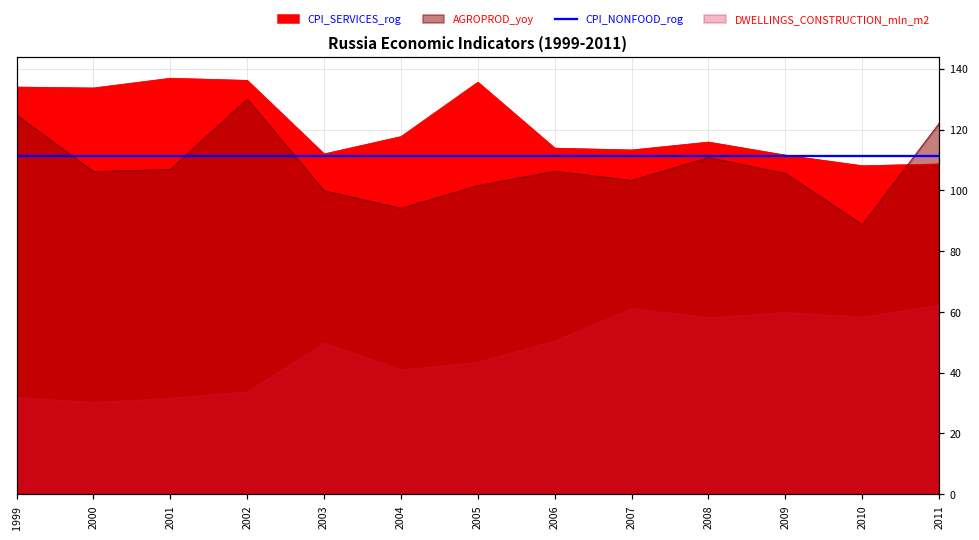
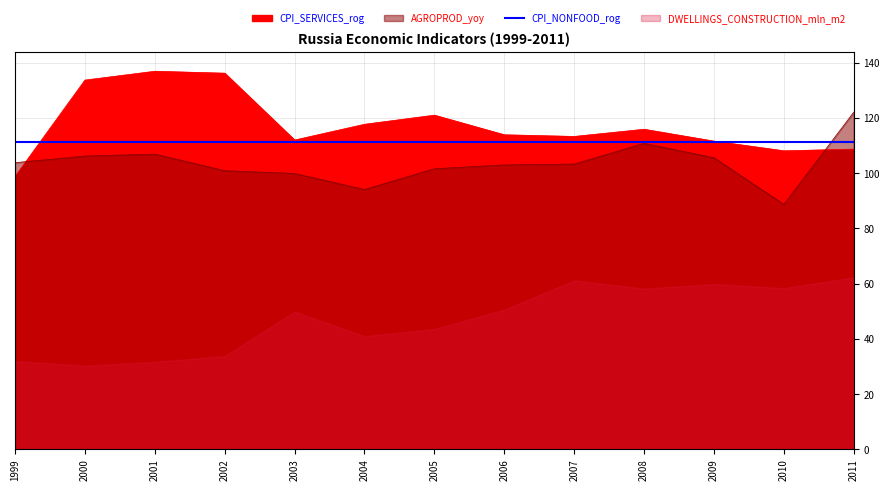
  {
    "CPI_SERVICES_rog": {
-     "1999": 134,
+     "1999": 99,
      "2000": 134,
      "2001": 137,
      "2002": 136,
      "2003": 112,
      "2004": 118,
-     "2005": 136,
+     "2005": 121,
      "2006": 114,
      "2007": 113,
      "2008": 116,
      "2009": 112,
      "2010": 108,
      "2011": 109
    },
    "AGROPROD_yoy": {
-     "1999": 125,
+     "1999": 104,
      "2000": 106,
      "2001": 107,
-     "2002": 130,
+     "2002": 101,
      "2003": 100,
      "2004": 94,
      "2005": 102,
-     "2006": 106,
+     "2006": 103,
      "2007": 103,
      "2008": 111,
      "2009": 106,
      "2010": 89,
      "2011": 122
    },
    "DWELLINGS_CONSTRUCTION_mln_m2": {
      "1999": 32,
      "2000": 30,
      "2001": 32,
      "2002": 34,
      "2003": 50,
      "2004": 41,
      "2005": 44,
      "2006": 51,
      "2007": 61,
      "2008": 58,
      "2009": 60,
      "2010": 58,
      "2011": 62
    }
  }
